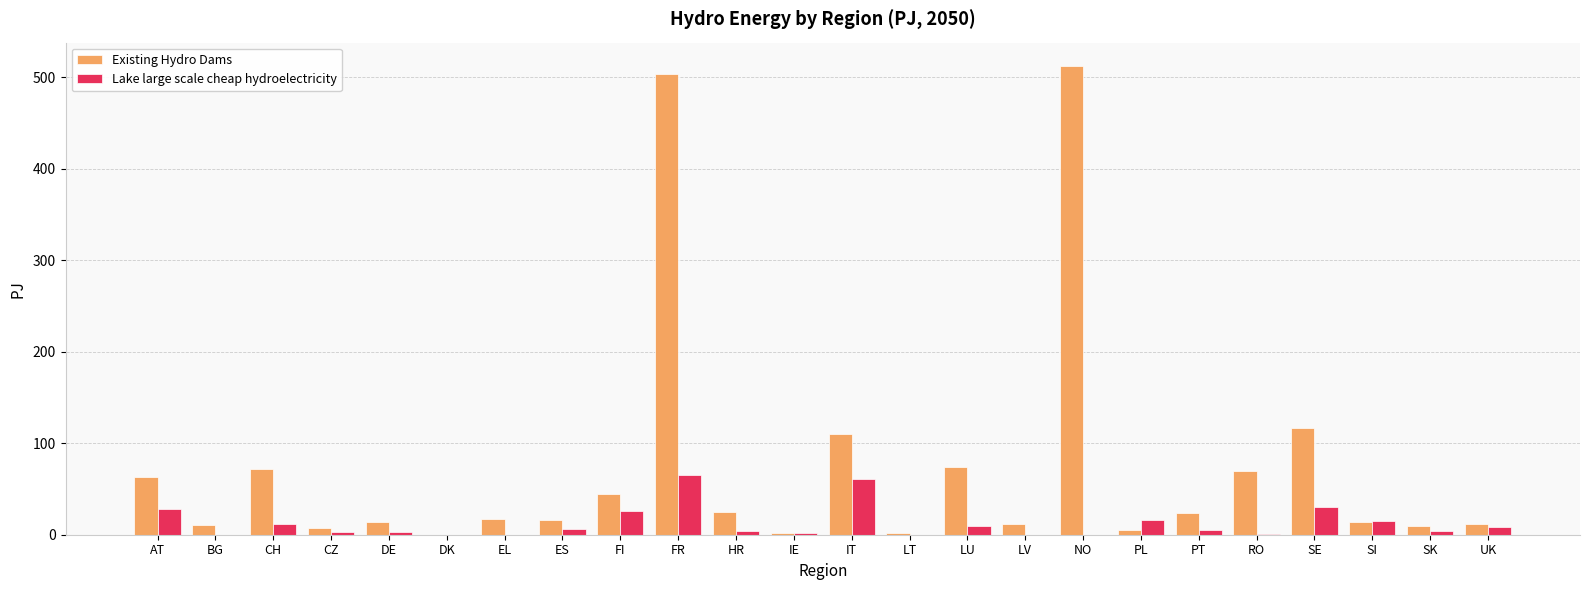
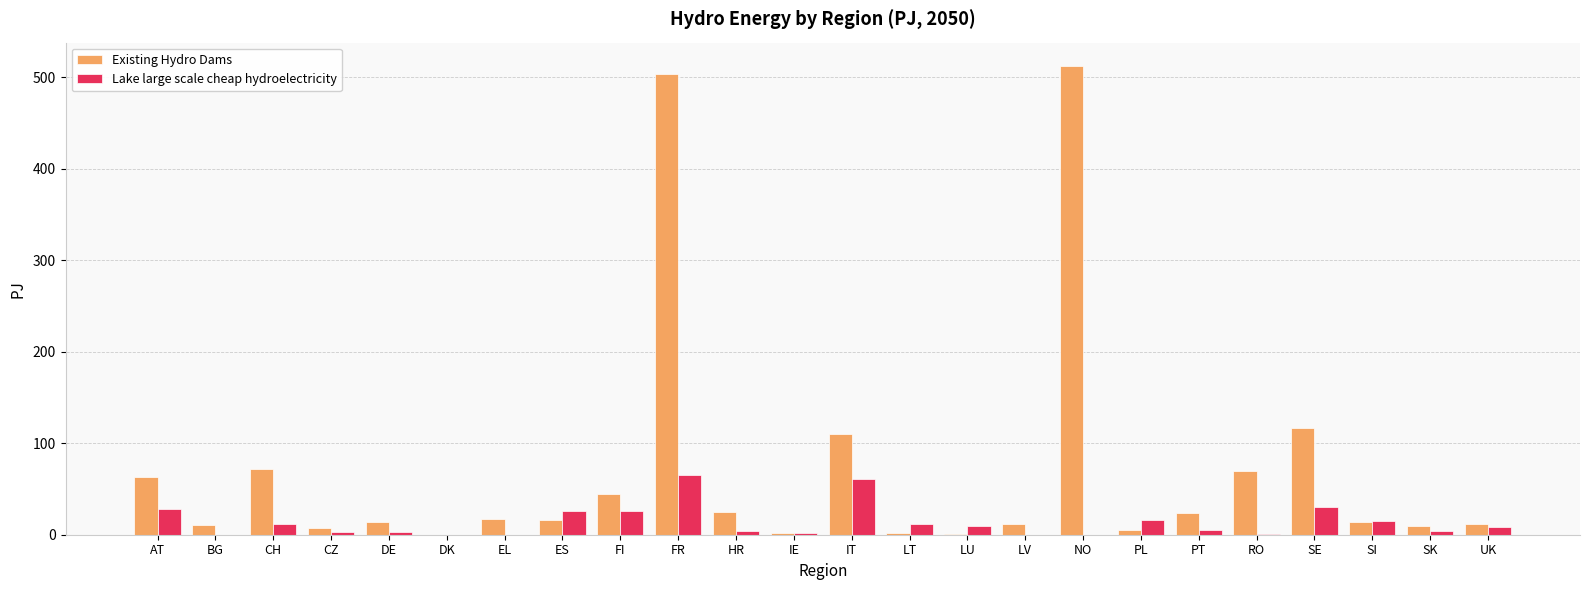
  {
    "Existing Hydro Dams": {
      "AT": 60,
      "BG": 10,
      "CH": 70,
      "CZ": 10,
      "DE": 10,
      "EL": 20,
      "ES": 20,
      "FI": 40,
      "FR": 500,
      "HR": 20,
      "IT": 110,
-     "LU": 70,
+     "LU": 0,
      "LV": 10,
      "NO": 510,
      "PL": 10,
      "PT": 20,
      "RO": 70,
      "SE": 120,
      "SI": 10,
      "SK": 10,
      "UK": 10
    },
    "Lake large scale cheap hydroelectricity": {
      "AT": 30,
      "BG": 0,
      "CH": 10,
      "EL": 0,
-     "ES": 10,
+     "ES": 30,
      "FI": 30,
      "FR": 70,
      "HR": 0,
      "IT": 60,
-     "LT": 0,
+     "LT": 10,
      "LU": 10,
      "LV": 0,
      "NO": 0,
      "PL": 20,
      "PT": 10,
      "SE": 30,
      "SI": 10,
      "SK": 0,
      "UK": 10
    }
  }
